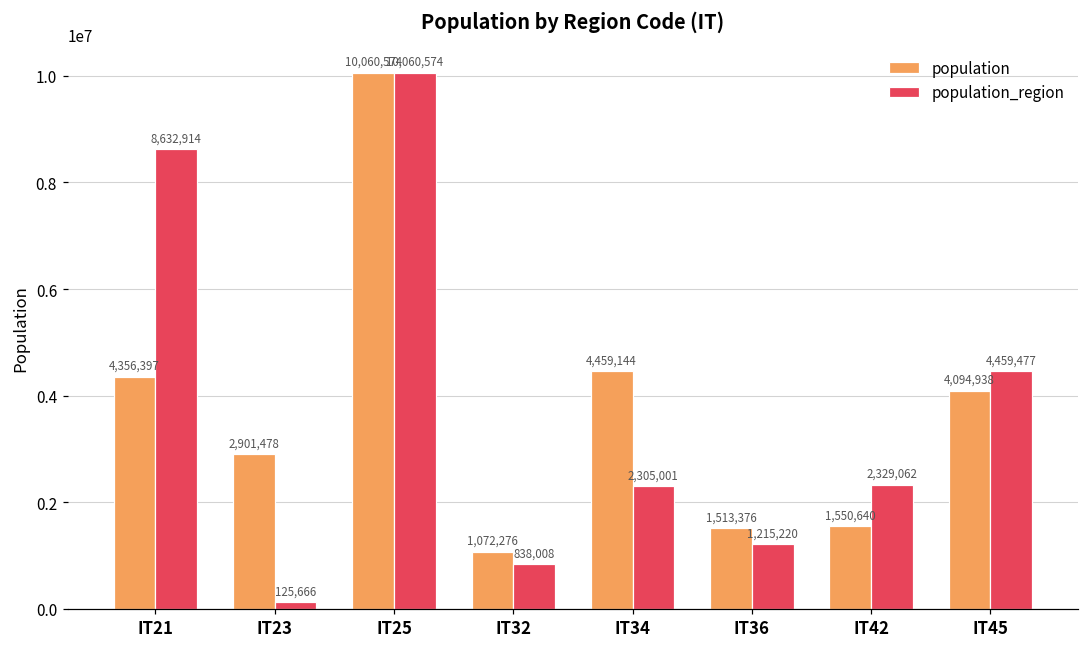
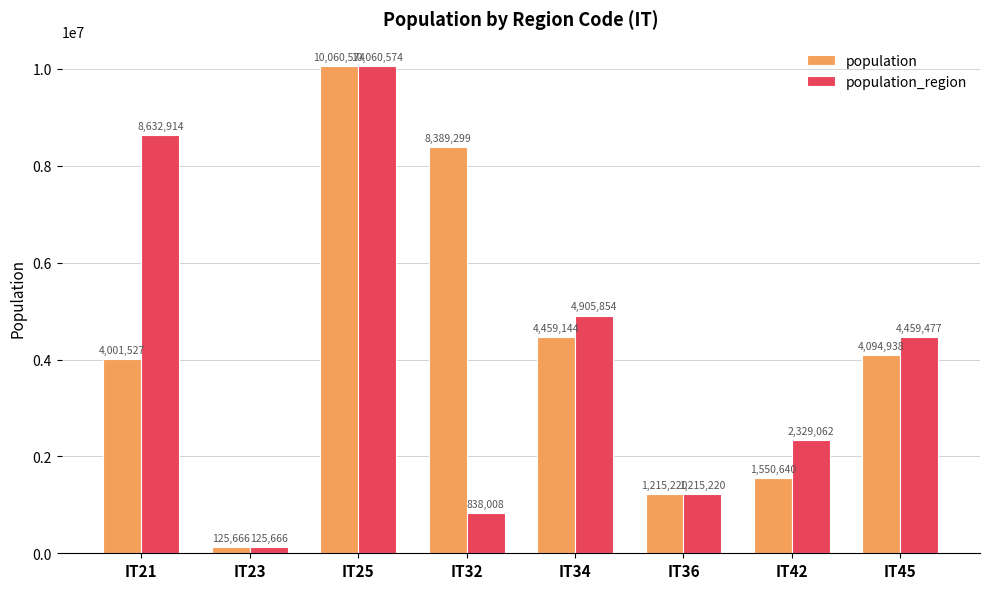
  {
    "population": {
-     "IT21": "4,356,397",
-     "IT23": "2,901,478",
-     "IT32": "1,072,276",
+     "IT21": "4,001,527",
+     "IT23": "125,666",
+     "IT32": "8,389,299",
      "IT34": "4,459,144",
-     "IT36": "1,513,376",
+     "IT36": "1,215,220",
      "IT42": "1,550,640",
      "IT45": "4,094,938"
    },
    "population_region": {
      "IT21": "8,632,914",
      "IT23": "125,666",
      "IT32": "838,008",
-     "IT34": "2,305,001",
+     "IT34": "4,905,854",
      "IT42": "2,329,062",
      "IT45": "4,459,477"
    }
  }
